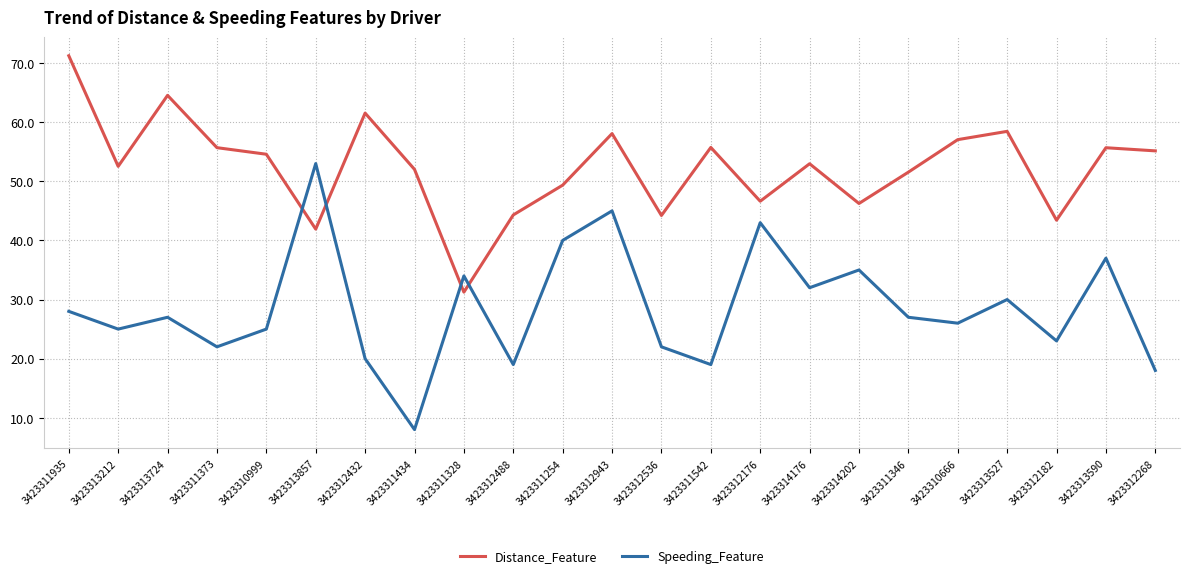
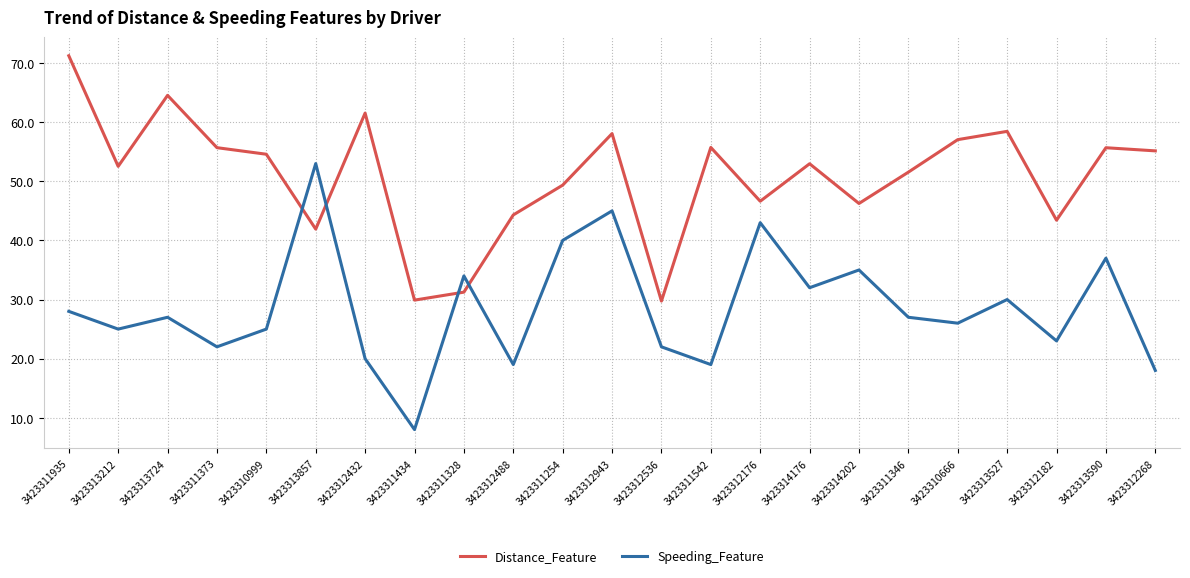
  {
    "Distance_Feature": {
      "3423311935": 71,
      "3423313212": 53,
      "3423313724": 65,
      "3423311373": 56,
      "3423310999": 55,
      "3423313857": 42,
      "3423312432": 62,
-     "3423311434": 52,
+     "3423311434": 30,
      "3423311328": 31,
      "3423312488": 44,
      "3423311254": 49,
      "3423312943": 58,
-     "3423312536": 44,
+     "3423312536": 30,
      "3423311542": 56,
      "3423312176": 47,
      "3423314176": 53,
      "3423314202": 46,
      "3423311346": 52,
      "3423310666": 57,
      "3423313527": 58,
      "3423312182": 43,
      "3423313590": 56,
      "3423312268": 55
    },
    "Speeding_Feature": {
      "3423311935": 28,
      "3423313212": 25,
      "3423313724": 27,
      "3423311373": 22,
      "3423310999": 25,
      "3423313857": 53,
      "3423312432": 20,
      "3423311434": 8,
      "3423311328": 34,
      "3423312488": 19,
      "3423311254": 40,
      "3423312943": 45,
      "3423312536": 22,
      "3423311542": 19,
      "3423312176": 43,
      "3423314176": 32,
      "3423314202": 35,
      "3423311346": 27,
      "3423310666": 26,
      "3423313527": 30,
      "3423312182": 23,
      "3423313590": 37,
      "3423312268": 18
    }
  }
